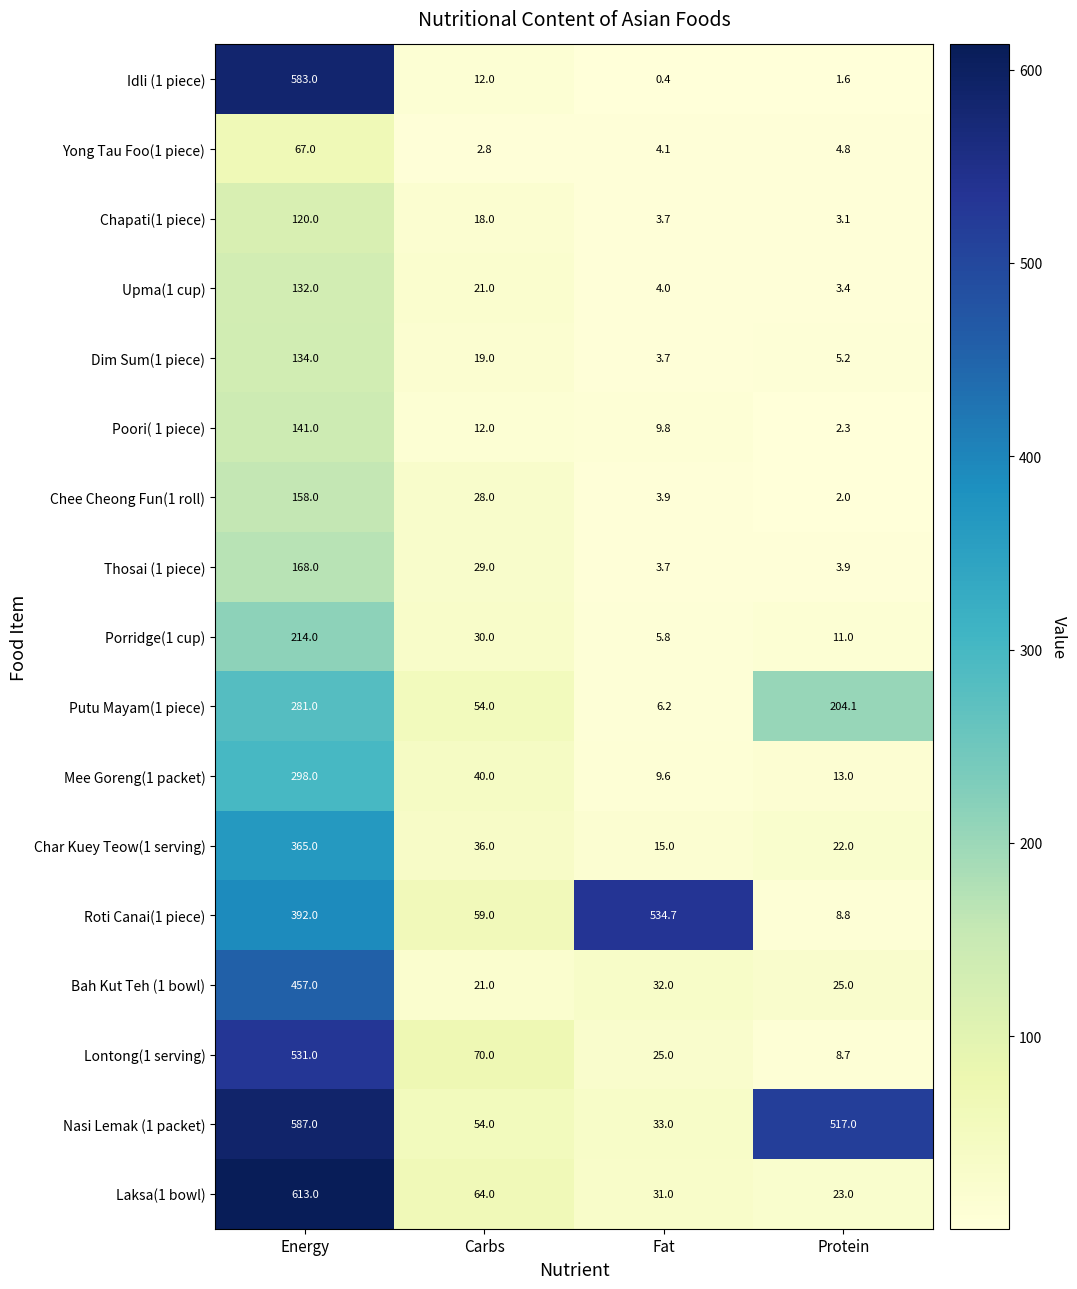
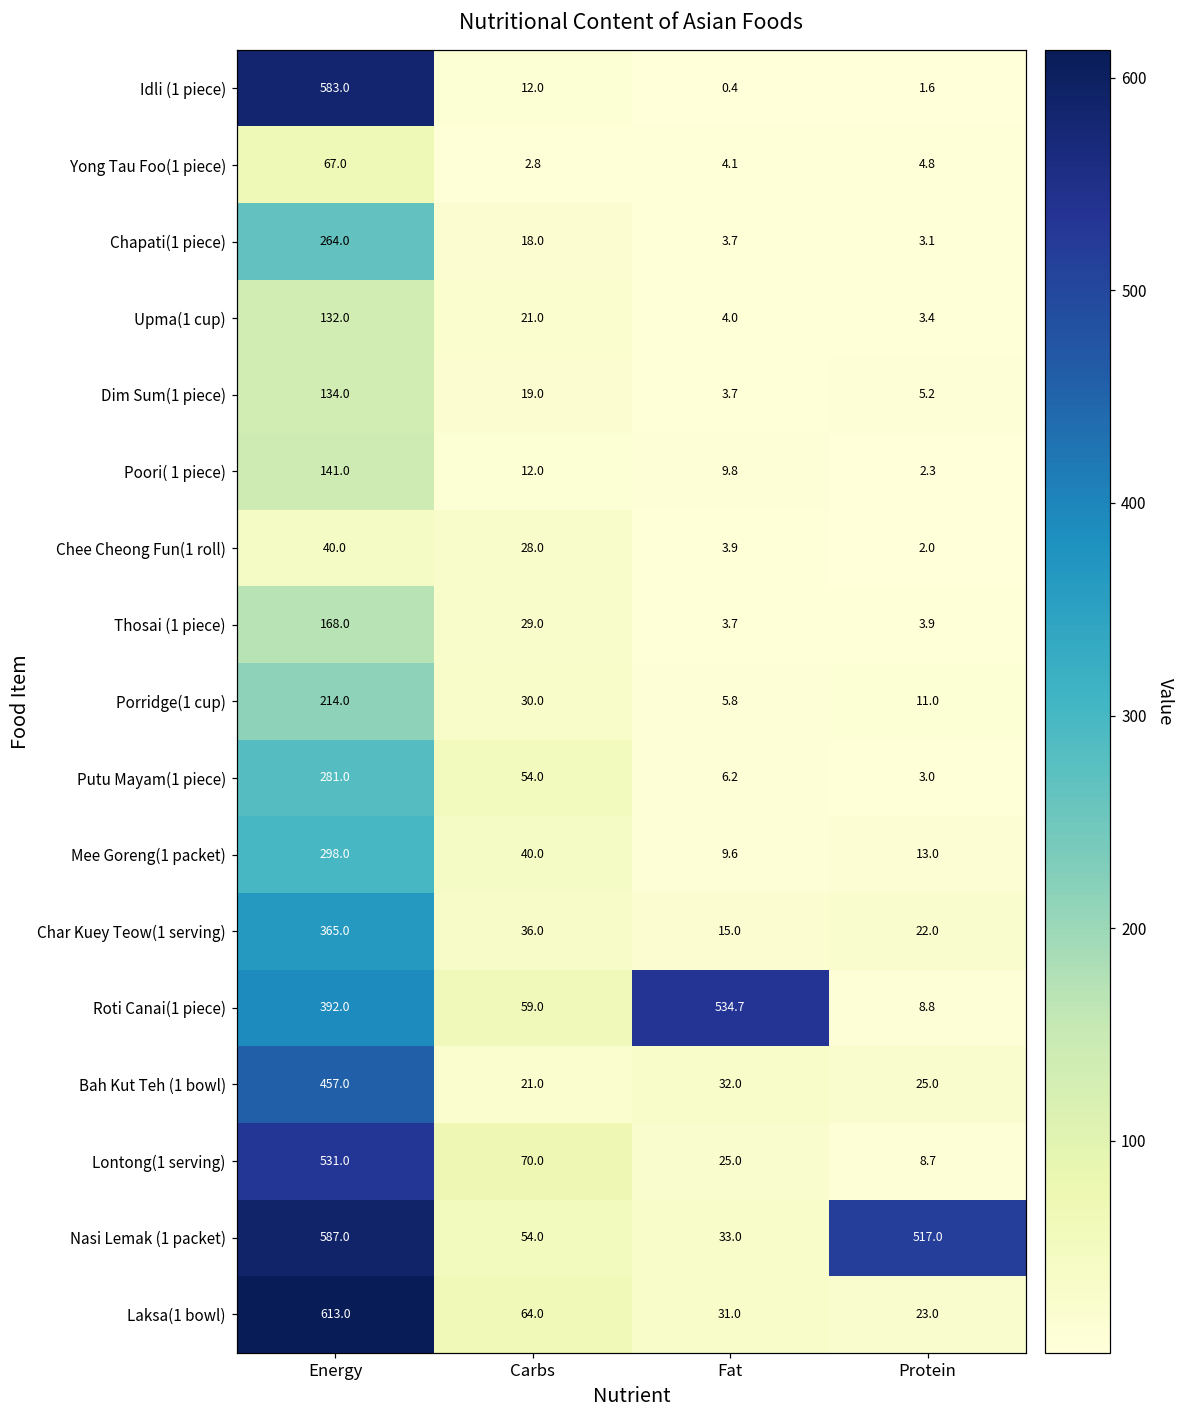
  {
    "Idli (1 piece)": {
      "Energy": 583.0,
      "Carbs": 12.0,
      "Fat": 0.4,
      "Protein": 1.6
    },
    "Yong Tau Foo(1 piece)": {
      "Energy": 67.0,
      "Carbs": 2.8,
      "Fat": 4.1,
      "Protein": 4.8
    },
    "Chapati(1 piece)": {
-     "Energy": 120.0,
+     "Energy": 264.0,
      "Carbs": 18.0,
      "Fat": 3.7,
      "Protein": 3.1
    },
    "Upma(1 cup)": {
      "Energy": 132.0,
      "Carbs": 21.0,
      "Fat": 4.0,
      "Protein": 3.4
    },
    "Dim Sum(1 piece)": {
      "Energy": 134.0,
      "Carbs": 19.0,
      "Fat": 3.7,
      "Protein": 5.2
    },
    "Poori( 1 piece)": {
      "Energy": 141.0,
      "Carbs": 12.0,
      "Fat": 9.8,
      "Protein": 2.3
    },
    "Chee Cheong Fun(1 roll)": {
-     "Energy": 158.0,
+     "Energy": 40.0,
      "Carbs": 28.0,
      "Fat": 3.9,
      "Protein": 2.0
    },
    "Thosai (1 piece)": {
      "Energy": 168.0,
      "Carbs": 29.0,
      "Fat": 3.7,
      "Protein": 3.9
    },
    "Porridge(1 cup)": {
      "Energy": 214.0,
      "Carbs": 30.0,
      "Fat": 5.8,
      "Protein": 11.0
    },
    "Putu Mayam(1 piece)": {
      "Energy": 281.0,
      "Carbs": 54.0,
      "Fat": 6.2,
-     "Protein": 204.1
+     "Protein": 3.0
    },
    "Mee Goreng(1 packet)": {
      "Energy": 298.0,
      "Carbs": 40.0,
      "Fat": 9.6,
      "Protein": 13.0
    },
    "Char Kuey Teow(1 serving)": {
      "Energy": 365.0,
      "Carbs": 36.0,
      "Fat": 15.0,
      "Protein": 22.0
    },
    "Roti Canai(1 piece)": {
      "Energy": 392.0,
      "Carbs": 59.0,
      "Fat": 534.7,
      "Protein": 8.8
    },
    "Bah Kut Teh (1 bowl)": {
      "Energy": 457.0,
      "Carbs": 21.0,
      "Fat": 32.0,
      "Protein": 25.0
    },
    "Lontong(1 serving)": {
      "Energy": 531.0,
      "Carbs": 70.0,
      "Fat": 25.0,
      "Protein": 8.7
    },
    "Nasi Lemak (1 packet)": {
      "Energy": 587.0,
      "Carbs": 54.0,
      "Fat": 33.0,
      "Protein": 517.0
    },
    "Laksa(1 bowl)": {
      "Energy": 613.0,
      "Carbs": 64.0,
      "Fat": 31.0,
      "Protein": 23.0
    }
  }
